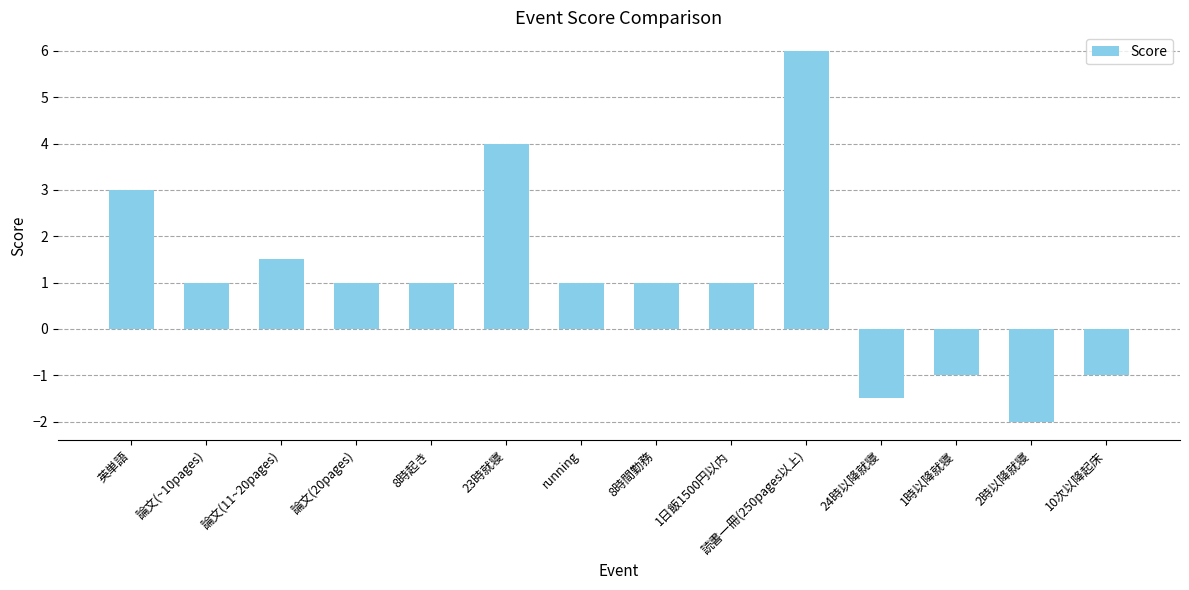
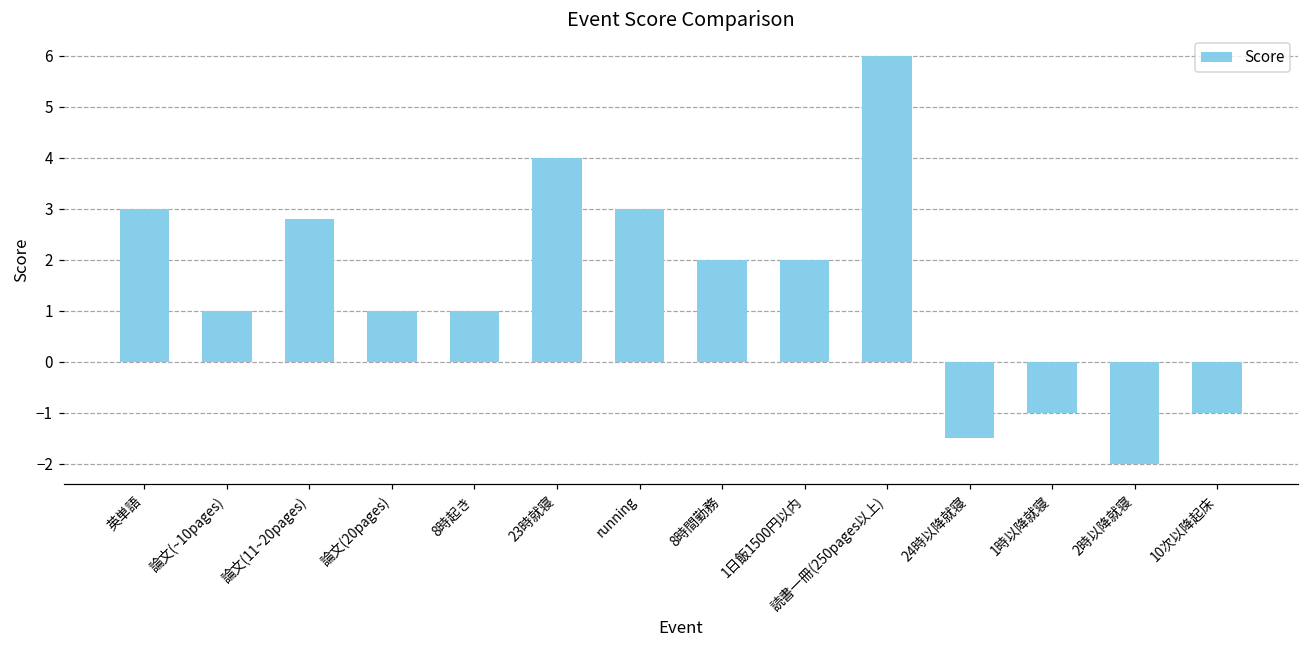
  {
    "英単語": 3.0,
    "論文(~10pages)": 1.0,
-   "論文(11~20pages)": 1.5,
+   "論文(11~20pages)": 2.8,
    "論文(20pages)": 1.0,
    "8時起き": 1.0,
    "23時就寝": 4.0,
-   "running": 1,
-   "8時間勤務": 1,
-   "1日飯1500円以内": 1,
+   "running": 3,
+   "8時間勤務": 2,
+   "1日飯1500円以内": 2,
    "読書一冊(250pages以上)": 6.0,
    "24時以降就寝": -1.5,
    "1時以降就寝": -1.0,
    "2時以降就寝": -2.0,
    "10次以降起床": -1.0
  }
